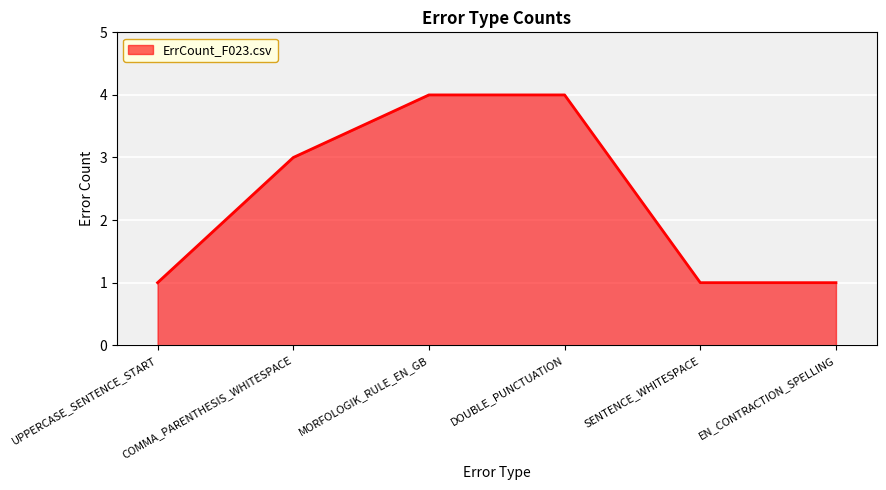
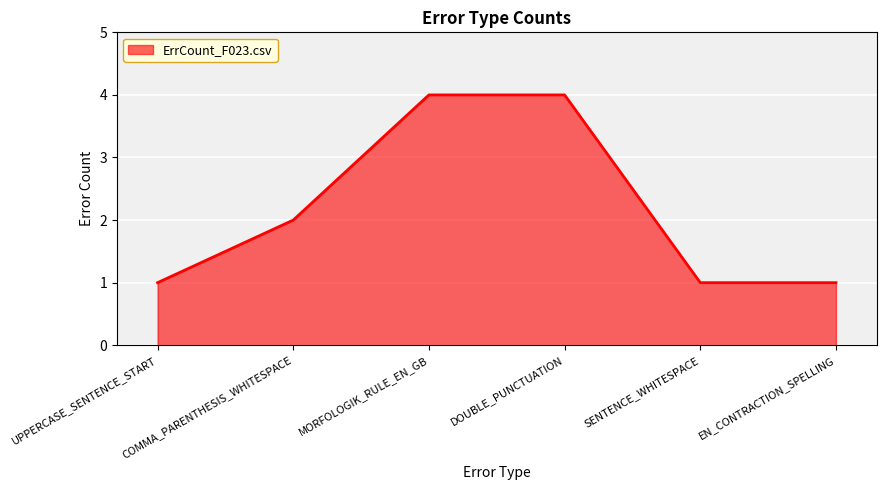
  {
    "UPPERCASE_SENTENCE_START": 1,
-   "COMMA_PARENTHESIS_WHITESPACE": 3,
+   "COMMA_PARENTHESIS_WHITESPACE": 2,
    "MORFOLOGIK_RULE_EN_GB": 4,
    "DOUBLE_PUNCTUATION": 4,
    "SENTENCE_WHITESPACE": 1,
    "EN_CONTRACTION_SPELLING": 1
  }
